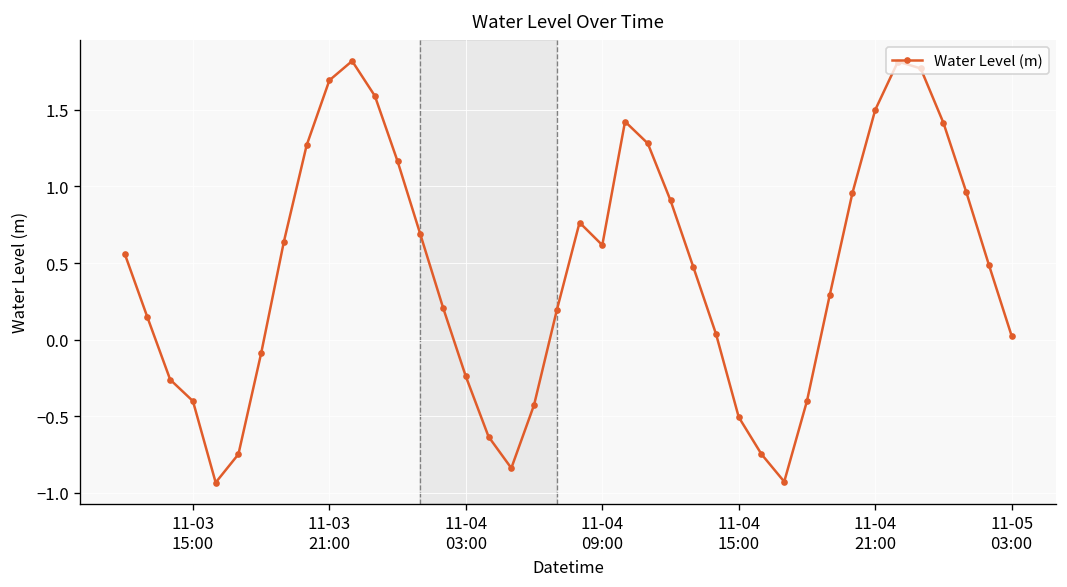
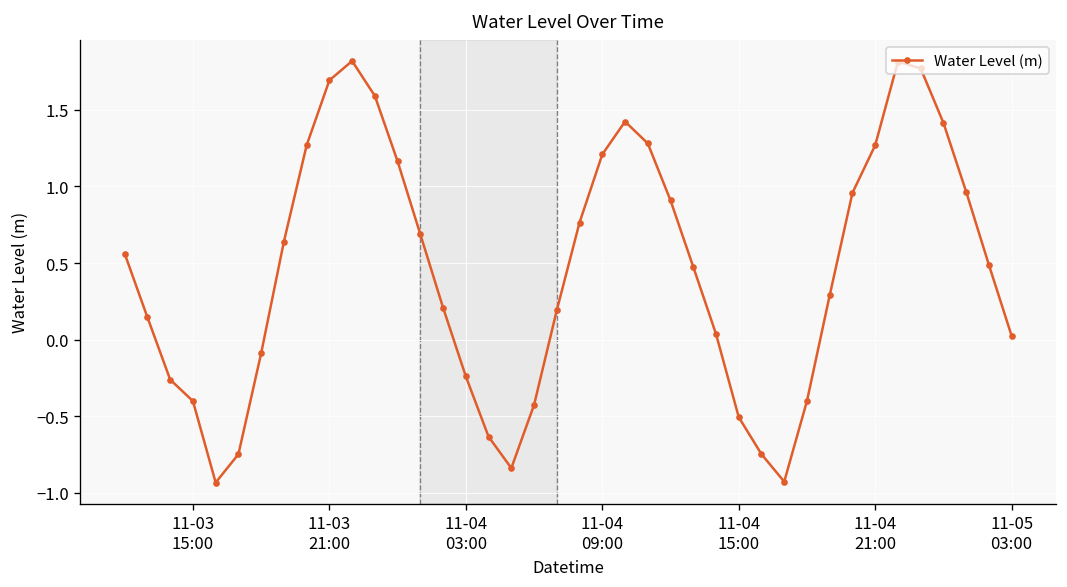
  {
    "11-03 15:00": -0.40,
    "11-03 21:00": 1.69,
    "11-04 03:00": -0.24,
-   "11-04 09:00": 0.62,
+   "11-04 09:00": 1.21,
    "11-04 15:00": -0.51,
-   "11-04 21:00": 1.50,
+   "11-04 21:00": 1.27,
    "11-05 03:00": 0.02
  }
